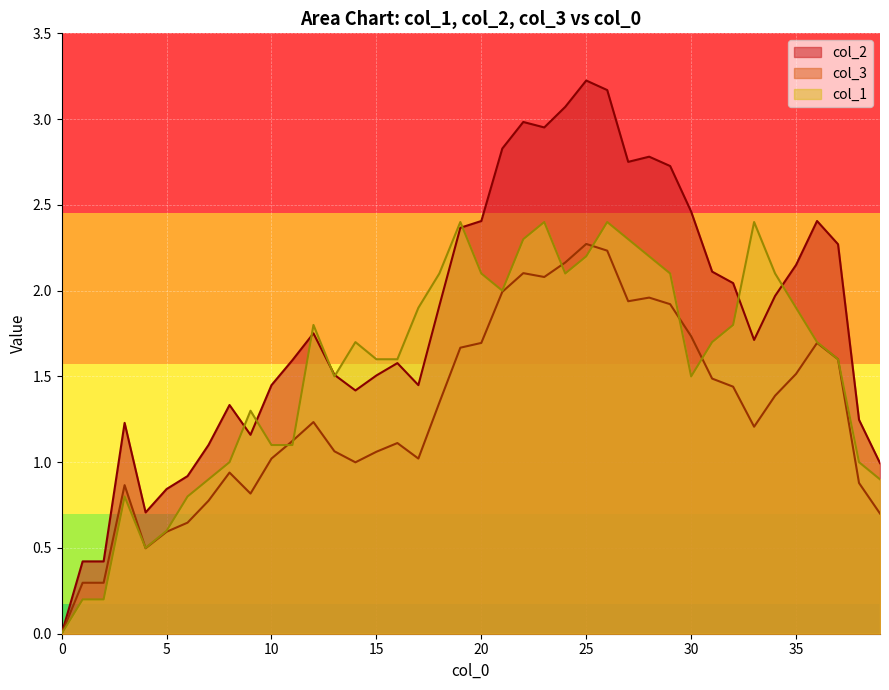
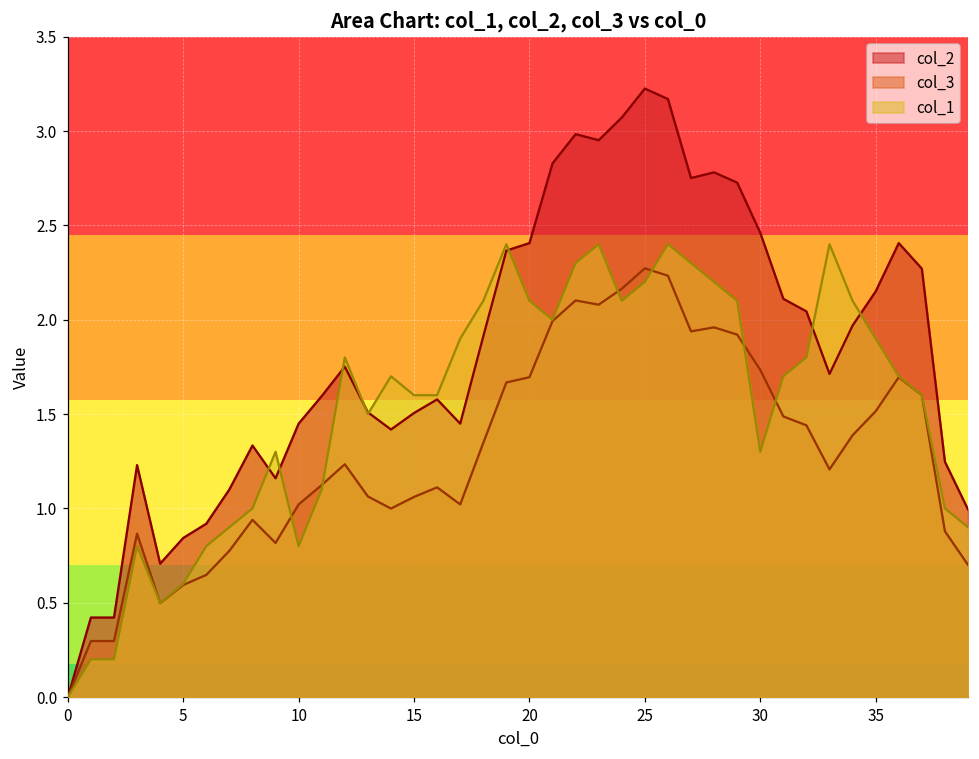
  {
    "col_1": {
-     "10": 1.1,
+     "10": 0.8,
      "15": 1.6,
      "20": 2.1,
      "25": 2.2,
-     "30": 1.5,
+     "30": 1.3,
      "35": 1.9
    }
  }
